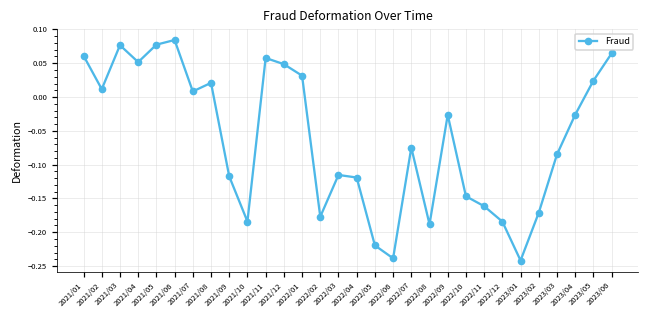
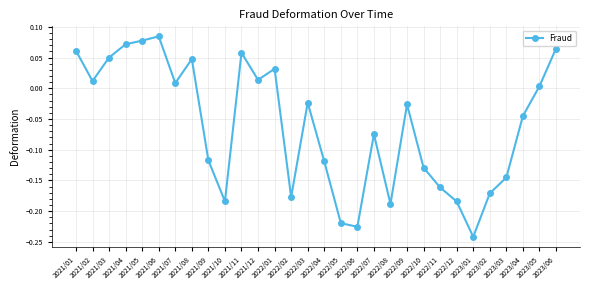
  {
    "2021/01": 0.06,
    "2021/02": 0.01,
-   "2021/03": 0.08,
-   "2021/04": 0.05,
+   "2021/03": 0.05,
+   "2021/04": 0.07,
    "2021/05": 0.08,
    "2021/06": 0.08,
    "2021/07": 0.01,
-   "2021/08": 0.02,
+   "2021/08": 0.05,
    "2021/09": -0.12,
    "2021/10": -0.18,
    "2021/11": 0.06,
-   "2021/12": 0.05,
+   "2021/12": 0.01,
    "2022/01": 0.03,
    "2022/02": -0.18,
-   "2022/03": -0.12,
+   "2022/03": -0.02,
    "2022/04": -0.12,
    "2022/05": -0.22,
-   "2022/06": -0.24,
+   "2022/06": -0.23,
    "2022/07": -0.07,
    "2022/08": -0.19,
    "2022/09": -0.03,
-   "2022/10": -0.15,
+   "2022/10": -0.13,
    "2022/11": -0.16,
    "2022/12": -0.18,
    "2023/01": -0.24,
    "2023/02": -0.17,
-   "2023/03": -0.08,
-   "2023/04": -0.03,
-   "2023/05": 0.02,
+   "2023/03": -0.15,
+   "2023/04": -0.05,
+   "2023/05": 0.00,
    "2023/06": 0.06
  }
